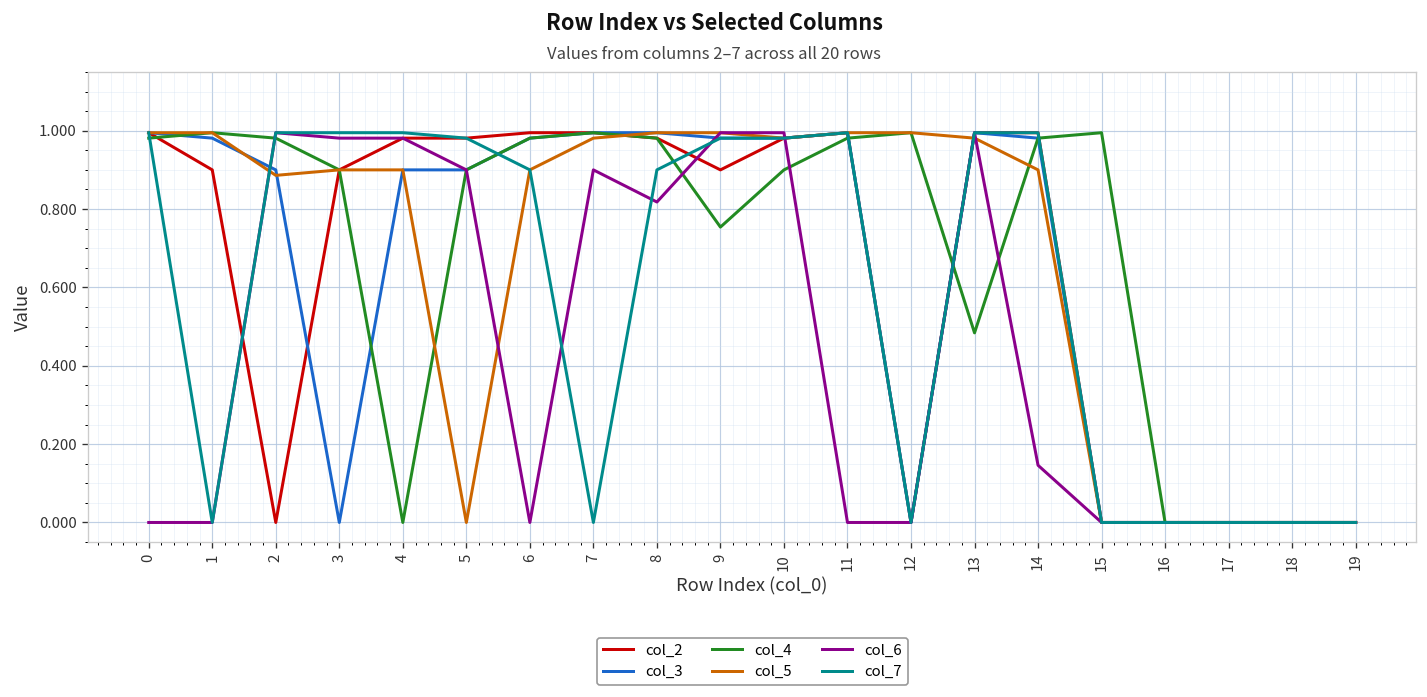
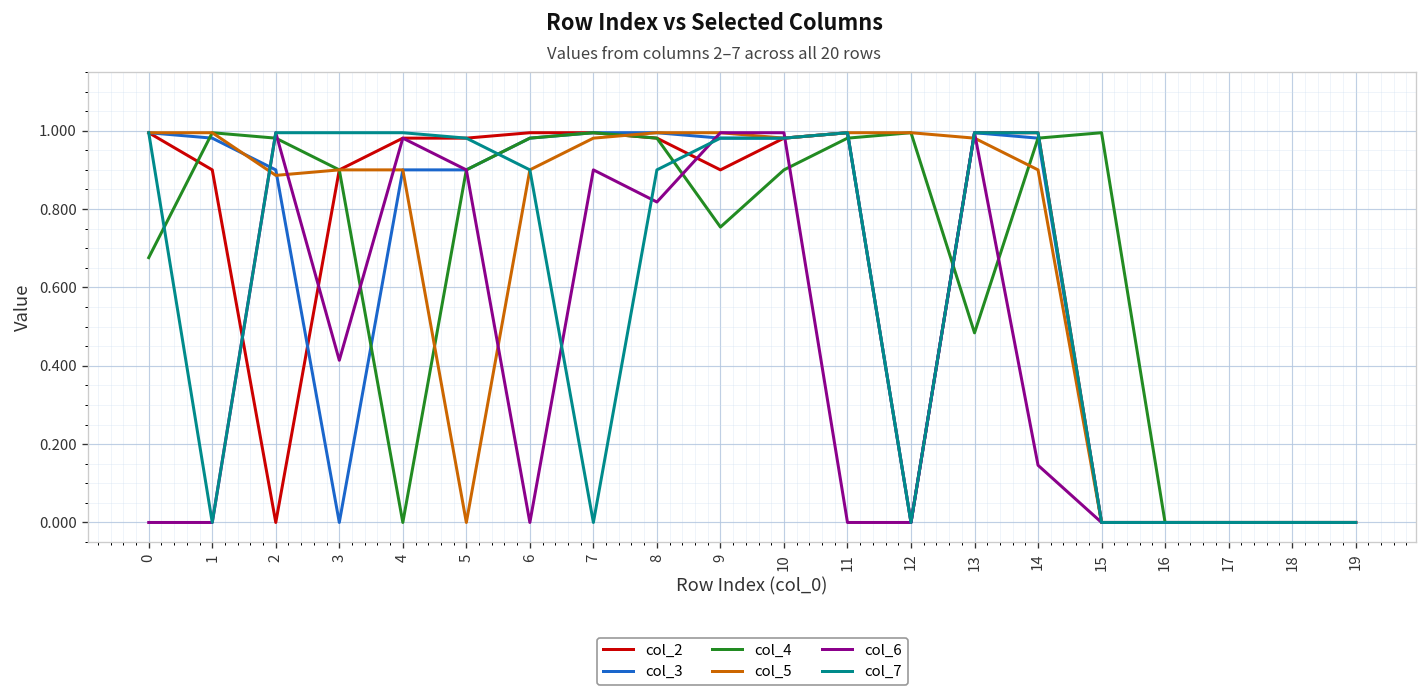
  {
    "col_2": {
      "1": 0.90,
      "2": 0.00,
      "6": 0.99,
      "9": 0.90
    },
    "col_3": {
      "1": 0.98,
      "2": 0.90,
      "3": 0.00
    },
    "col_4": {
-     "0": 0.98,
+     "0": 0.68,
      "2": 0.98,
      "4": 0.00,
      "9": 0.75,
      "10": 0.90,
      "11": 0.98,
      "13": 0.48,
      "15": 0.99
    },
    "col_5": {
      "2": 0.89,
      "5": 0.00,
      "7": 0.98,
      "13": 0.98,
      "14": 0.90
    },
    "col_6": {
      "0": 0.00,
-     "3": 0.98,
+     "3": 0.41,
      "6": 0.00,
      "7": 0.90,
      "8": 0.82,
      "10": 0.99,
      "11": 0.00,
      "14": 0.15
    },
    "col_7": {
      "3": 0.99,
      "4": 0.99,
      "7": 0.00,
      "8": 0.90
    }
  }
